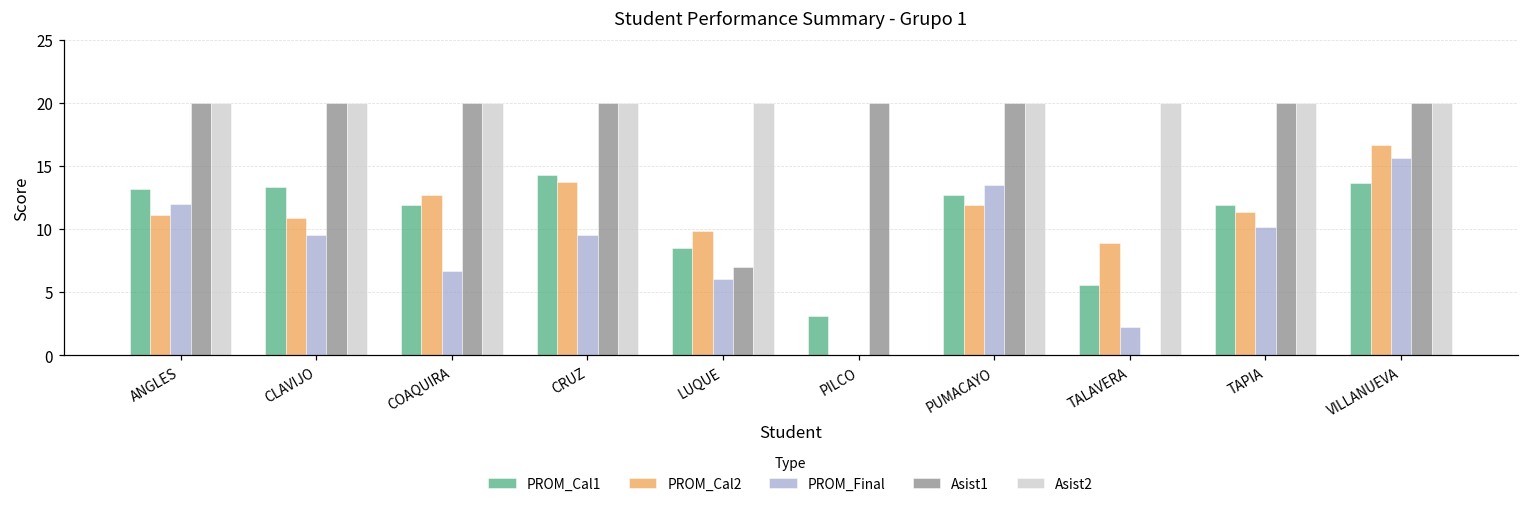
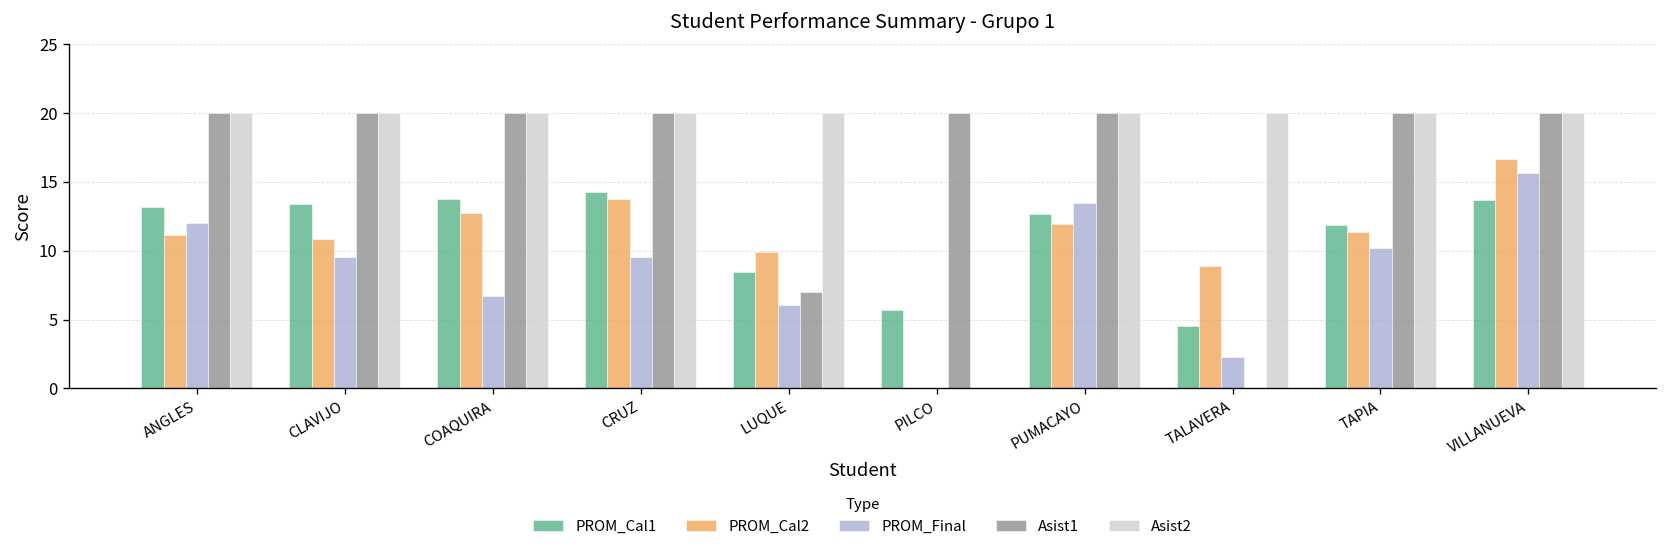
  {
    "PROM_Cal1": {
      "ANGLES": 13.1,
      "CLAVIJO": 13.4,
-     "COAQUIRA": 11.9,
+     "COAQUIRA": 13.7,
      "CRUZ": 14.3,
      "LUQUE": 8.5,
-     "PILCO": 3.1,
+     "PILCO": 5.7,
      "PUMACAYO": 12.7,
-     "TALAVERA": 5.5,
+     "TALAVERA": 4.6,
      "TAPIA": 11.9,
      "VILLANUEVA": 13.7
    },
    "PROM_Cal2": {
      "ANGLES": 11.1,
      "CLAVIJO": 10.9,
      "COAQUIRA": 12.7,
      "CRUZ": 13.8,
      "LUQUE": 9.9,
      "PILCO": 0.0,
      "PUMACAYO": 11.9,
      "TALAVERA": 8.9,
      "TAPIA": 11.4,
      "VILLANUEVA": 16.6
    },
    "Asist1": {
      "ANGLES": 20.0,
      "CLAVIJO": 20.0,
      "COAQUIRA": 20.0,
      "CRUZ": 20.0,
      "LUQUE": 7.0,
      "PILCO": 20.0,
      "PUMACAYO": 20.0,
      "TALAVERA": 0.0,
      "TAPIA": 20.0,
      "VILLANUEVA": 20.0
    }
  }
